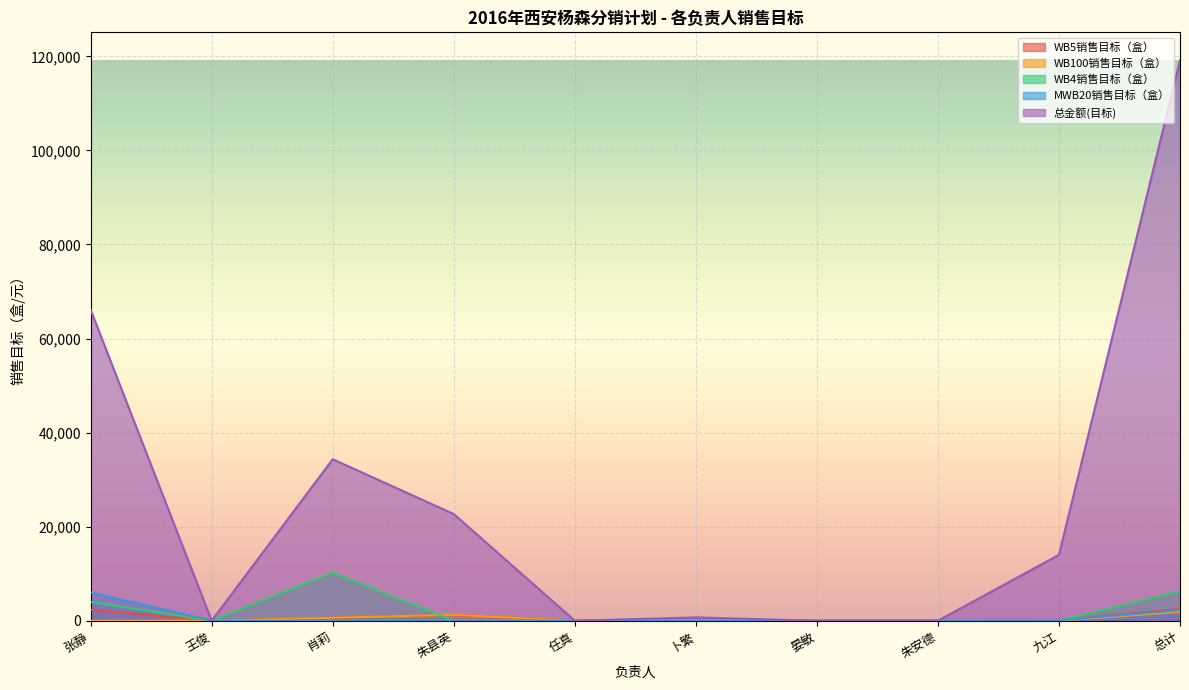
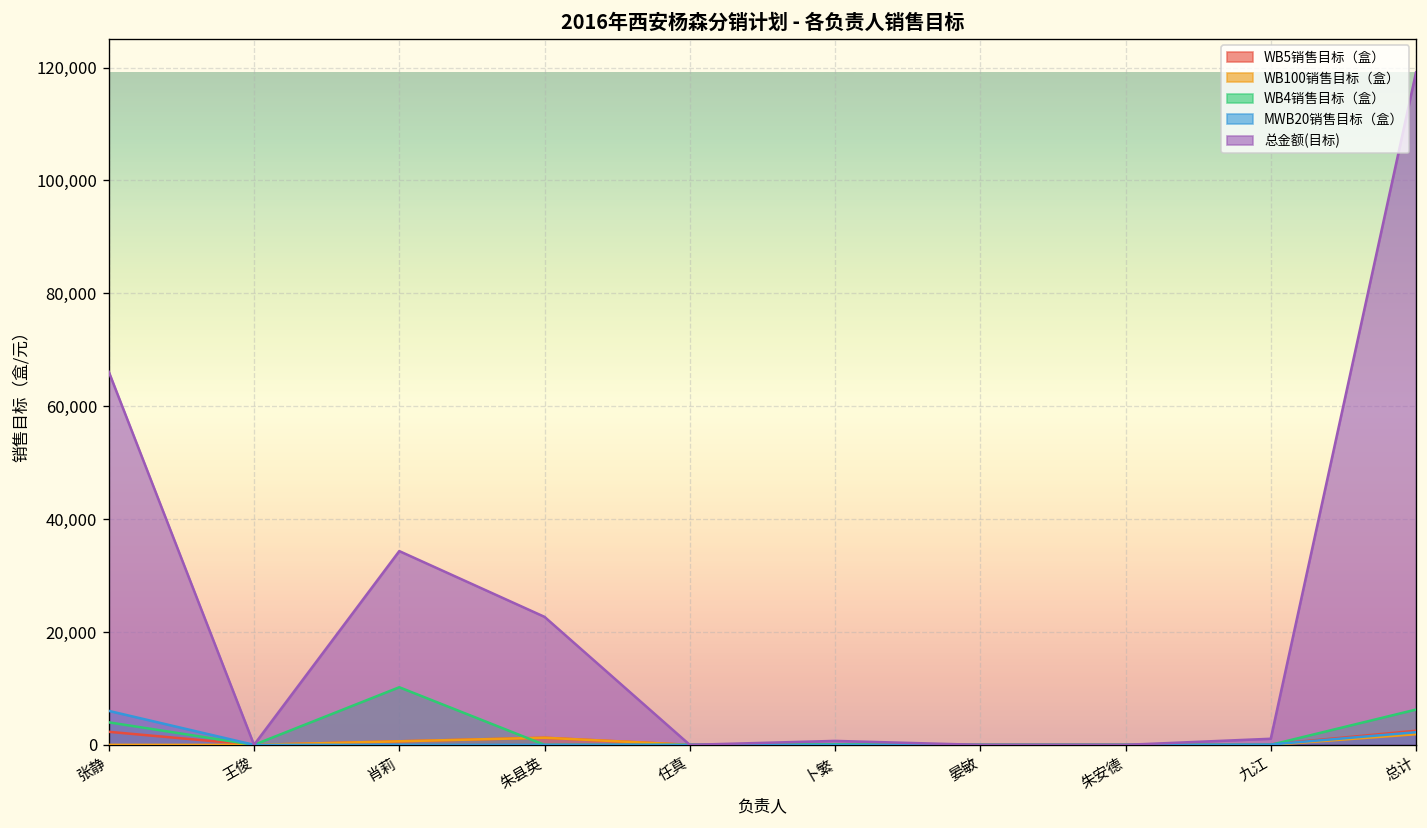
  {
    "WB5销售目标（盒）": {
      "张静": "2,000"
    },
    "WB100销售目标（盒）": {
      "张静": "0"
    },
    "WB4销售目标（盒）": {
      "张静": "4,000",
      "肖莉": "10,000",
      "总计": "6,000"
    },
    "MWB20销售目标（盒）": {
      "张静": "6,000",
      "肖莉": "0"
    },
    "总金额(目标)": {
      "张静": "66,000",
      "肖莉": "34,000",
      "朱县英": "23,000",
      "卜繁": "1,000",
-     "九江": "14,000",
+     "九江": "1,000",
      "总计": "119,000"
    }
  }
